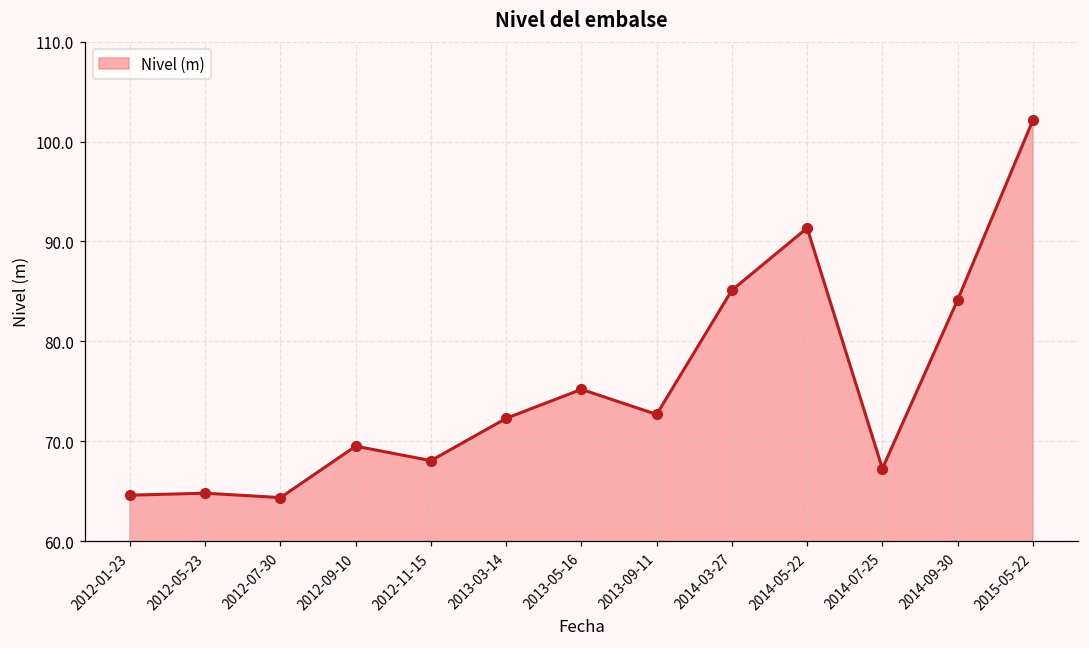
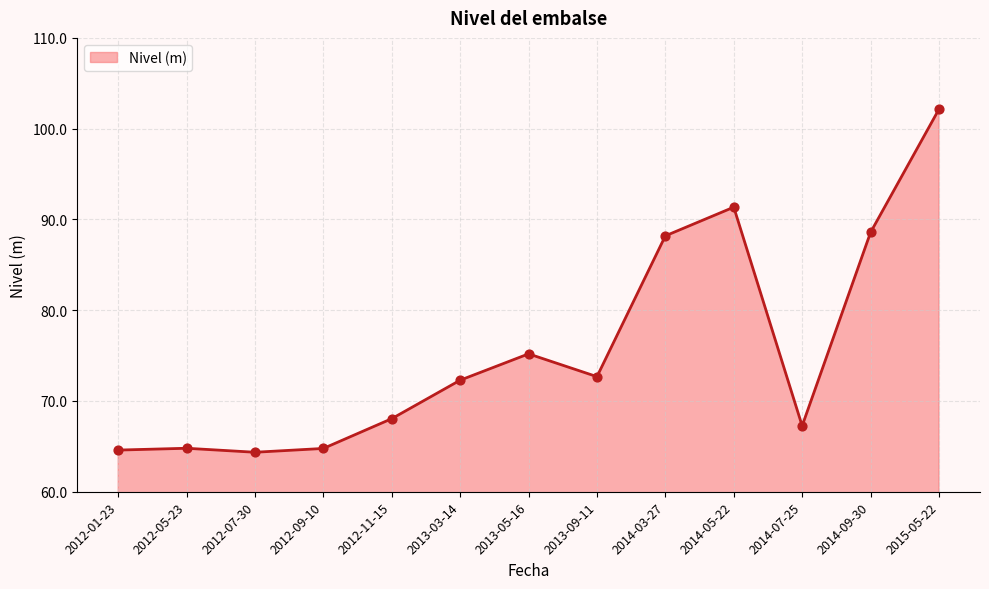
  {
    "2012-01-23": 65,
    "2012-05-23": 65,
    "2012-07-30": 64,
-   "2012-09-10": 70,
+   "2012-09-10": 65,
    "2012-11-15": 68,
    "2013-03-14": 72,
    "2013-05-16": 75,
    "2013-09-11": 73,
-   "2014-03-27": 85,
+   "2014-03-27": 88,
    "2014-05-22": 91,
    "2014-07-25": 67,
-   "2014-09-30": 84,
+   "2014-09-30": 89,
    "2015-05-22": 102
  }
